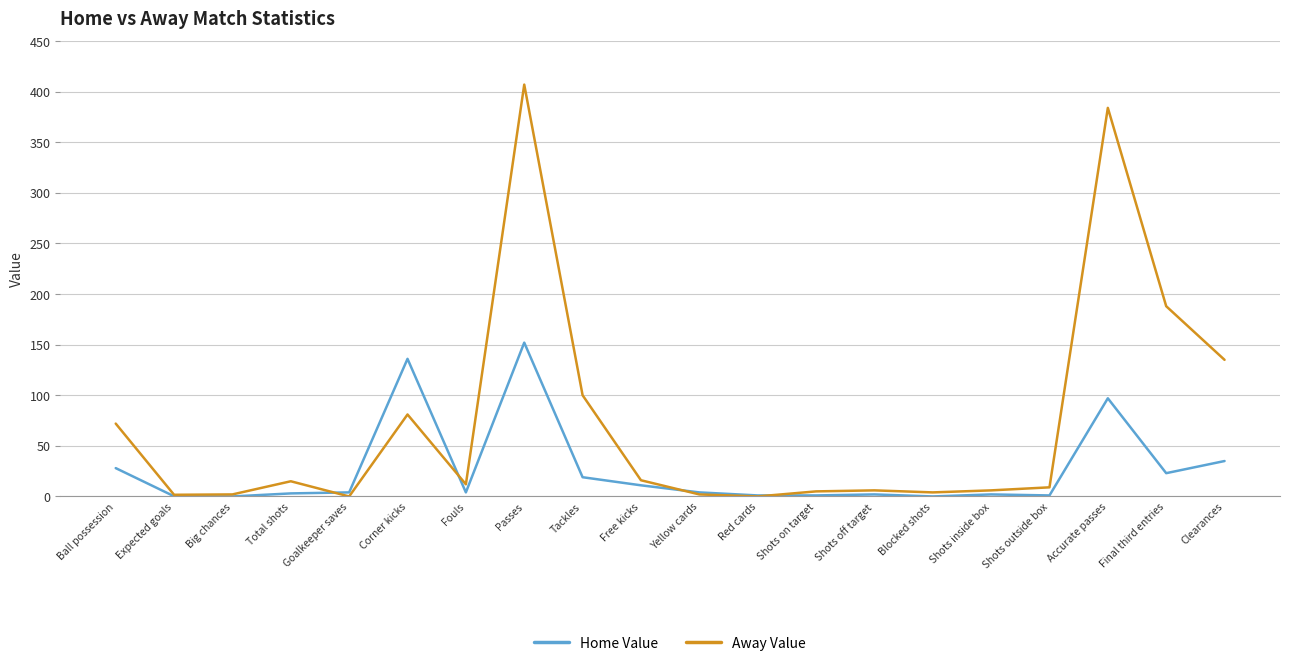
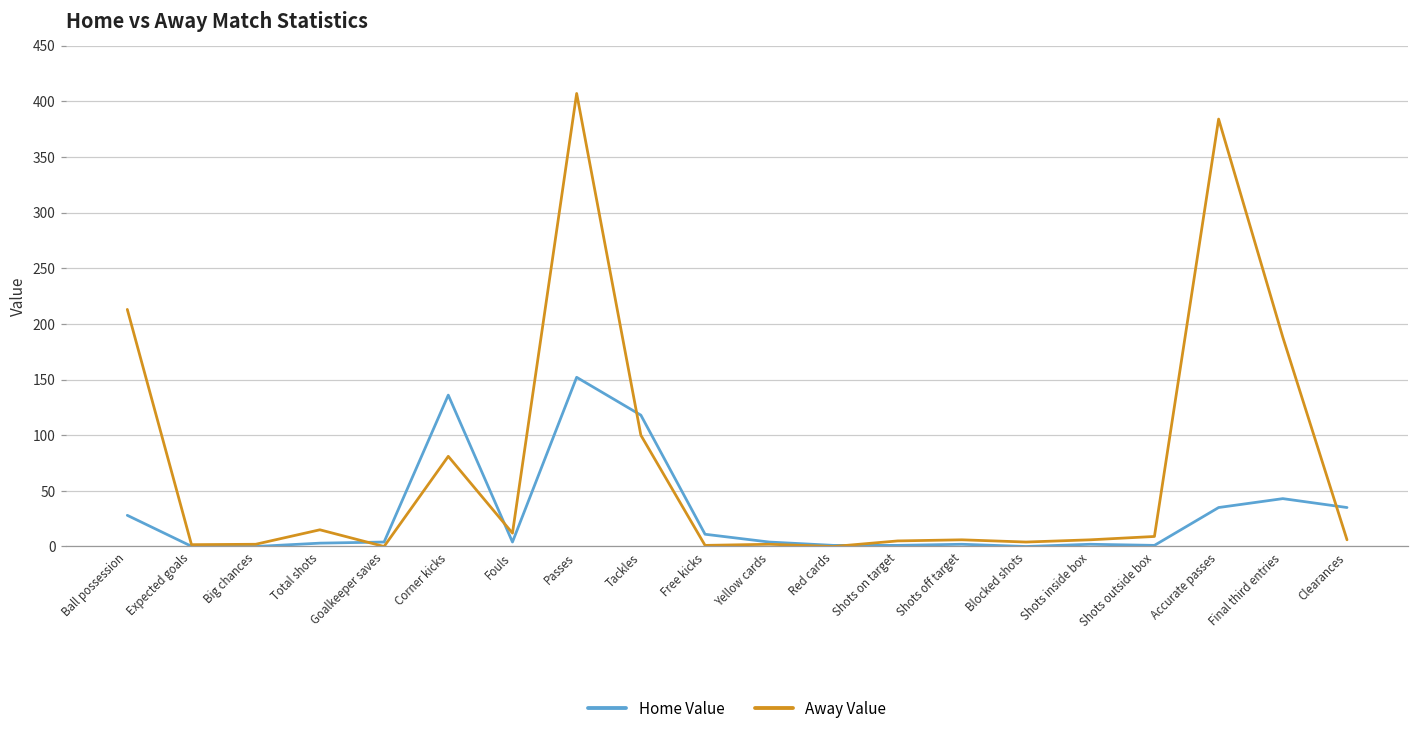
  {
    "Home Value": {
      "Ball possession": 28,
      "Total shots": 3,
      "Goalkeeper saves": 4,
      "Corner kicks": 136,
      "Fouls": 4,
      "Passes": 152,
-     "Tackles": 19,
+     "Tackles": 118,
      "Free kicks": 11,
      "Shots on target": 1,
      "Shots off target": 2,
      "Blocked shots": 0,
      "Shots inside box": 2,
      "Shots outside box": 1,
-     "Accurate passes": 97,
-     "Final third entries": 23,
+     "Accurate passes": 35,
+     "Final third entries": 43,
      "Clearances": 35
    },
    "Away Value": {
-     "Ball possession": 72,
+     "Ball possession": 213,
      "Total shots": 15,
      "Goalkeeper saves": 0,
      "Corner kicks": 81,
      "Fouls": 12,
      "Passes": 407,
      "Tackles": 100,
-     "Free kicks": 16,
+     "Free kicks": 1,
      "Shots on target": 5,
      "Shots off target": 6,
      "Blocked shots": 4,
      "Shots inside box": 6,
      "Shots outside box": 9,
      "Accurate passes": 384,
      "Final third entries": 188,
-     "Clearances": 135
+     "Clearances": 6
    }
  }
